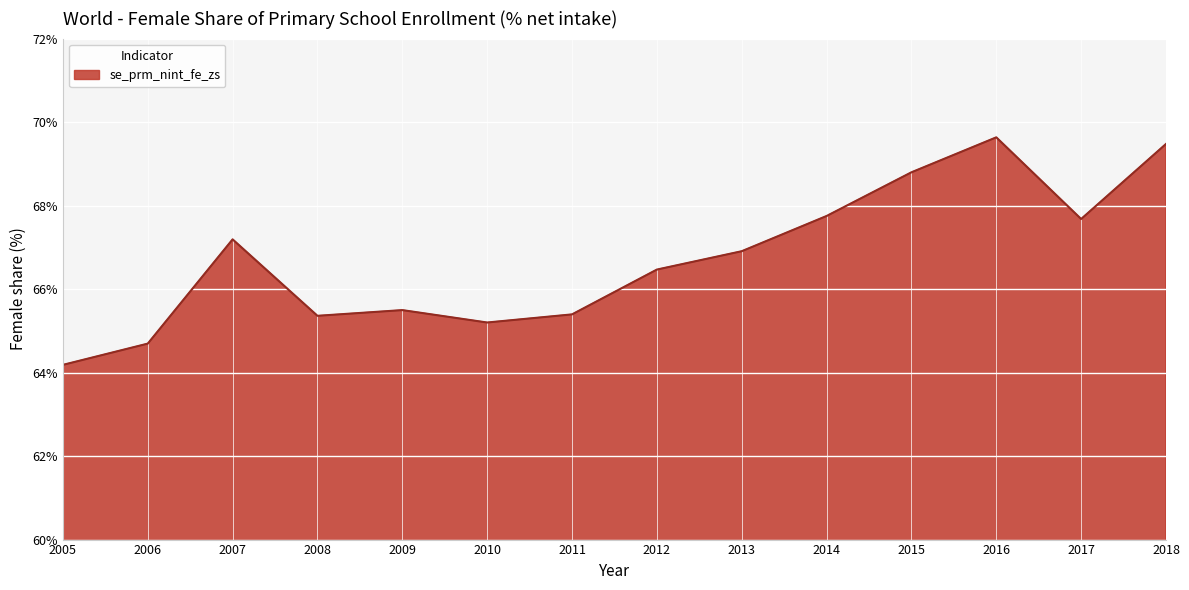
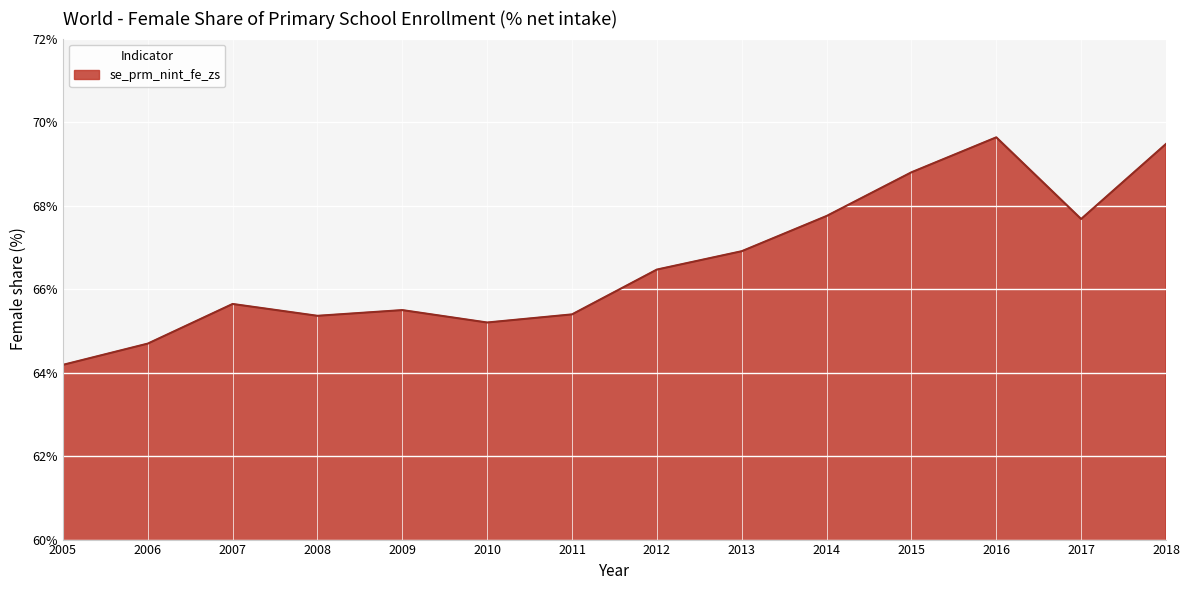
  {
    "2005": "64.2%",
    "2006": "64.7%",
-   "2007": "67.2%",
+   "2007": "65.6%",
    "2008": "65.4%",
    "2009": "65.5%",
    "2010": "65.2%",
    "2011": "65.4%",
    "2012": "66.5%",
    "2013": "66.9%",
    "2014": "67.8%",
    "2015": "68.8%",
    "2016": "69.6%",
    "2017": "67.7%",
    "2018": "69.5%"
  }
